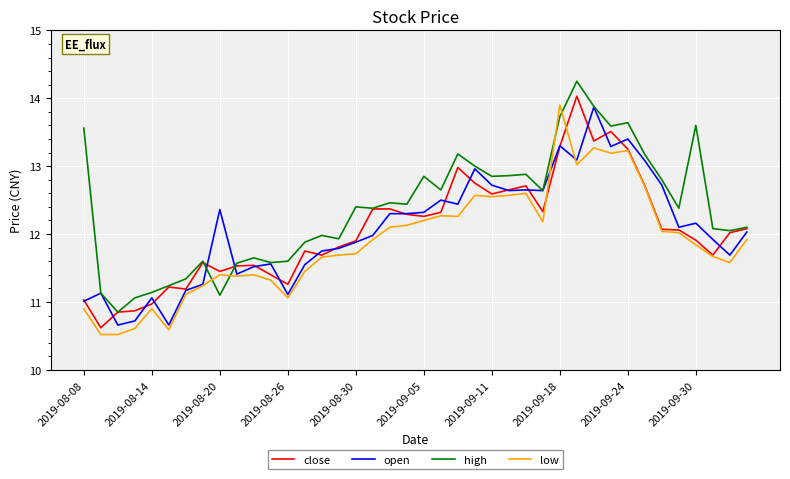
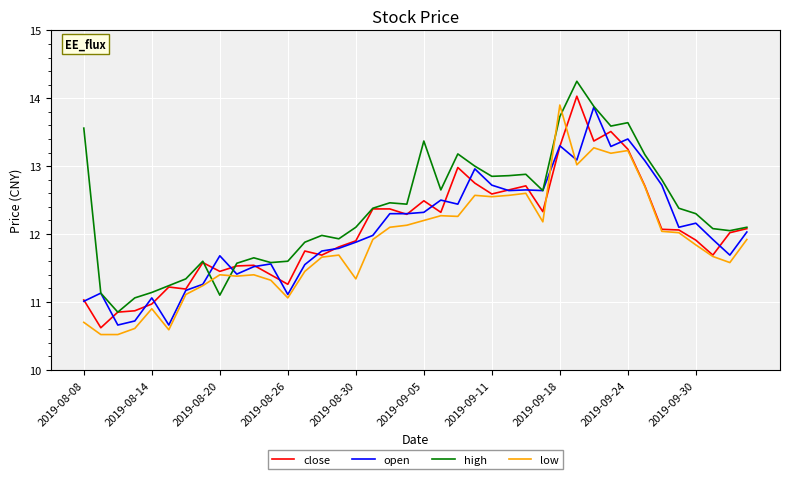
  {
    "close": {
      "2019-08-14": 11.0,
      "2019-08-20": 11.5,
      "2019-08-26": 11.3,
-     "2019-09-05": 12.3,
+     "2019-09-05": 12.5,
      "2019-09-11": 12.6,
      "2019-09-30": 11.9
    },
    "open": {
      "2019-08-14": 11.1,
-     "2019-08-20": 12.4,
+     "2019-08-20": 11.7,
      "2019-08-26": 11.1,
      "2019-09-05": 12.3,
      "2019-09-11": 12.7,
      "2019-09-24": 13.4,
      "2019-09-30": 12.2
    },
    "high": {
      "2019-08-08": 13.6,
      "2019-08-14": 11.1,
      "2019-08-20": 11.1,
      "2019-08-26": 11.6,
-     "2019-08-30": 12.4,
-     "2019-09-05": 12.9,
+     "2019-08-30": 12.1,
+     "2019-09-05": 13.4,
      "2019-09-11": 12.9,
      "2019-09-18": 13.7,
      "2019-09-24": 13.6,
-     "2019-09-30": 13.6
+     "2019-09-30": 12.3
    },
    "low": {
-     "2019-08-08": 10.9,
+     "2019-08-08": 10.7,
      "2019-08-14": 10.9,
      "2019-08-20": 11.4,
      "2019-08-26": 11.1,
-     "2019-08-30": 11.7,
+     "2019-08-30": 11.3,
      "2019-09-05": 12.2,
      "2019-09-11": 12.6,
      "2019-09-18": 13.9,
      "2019-09-30": 11.8
    }
  }
